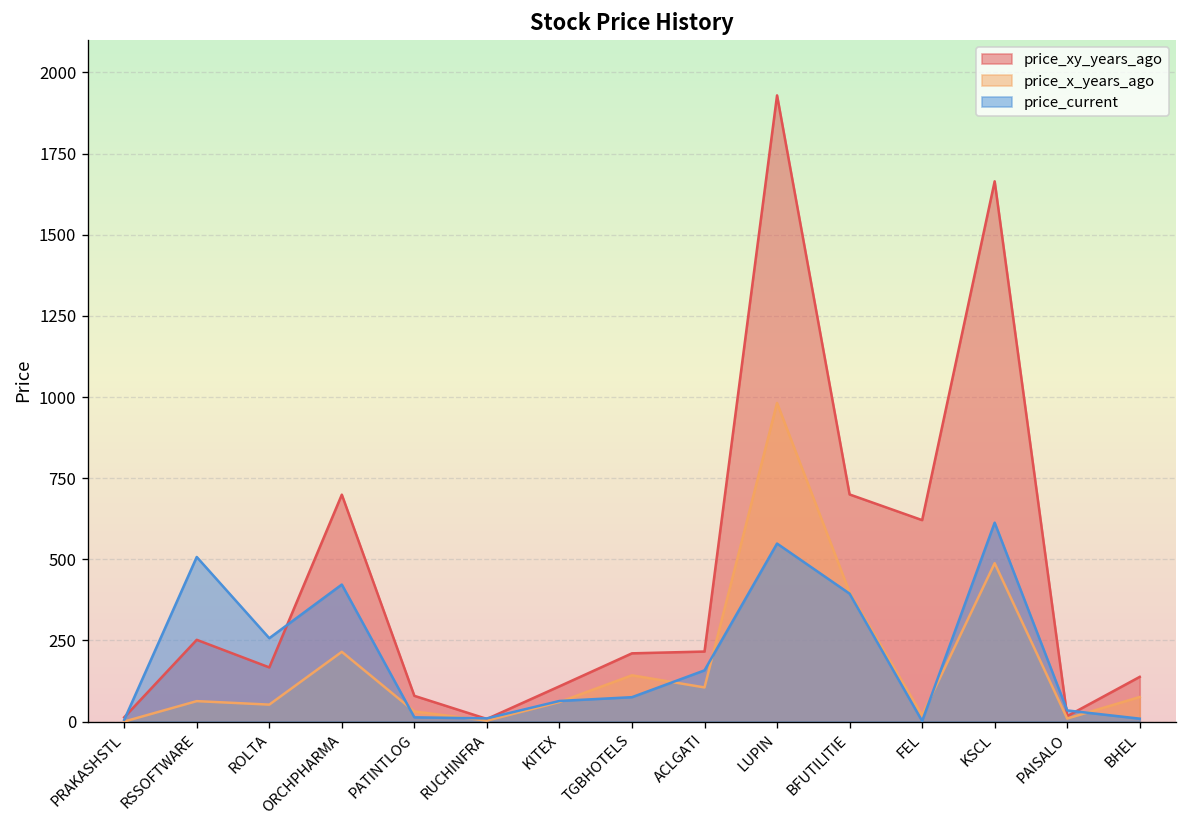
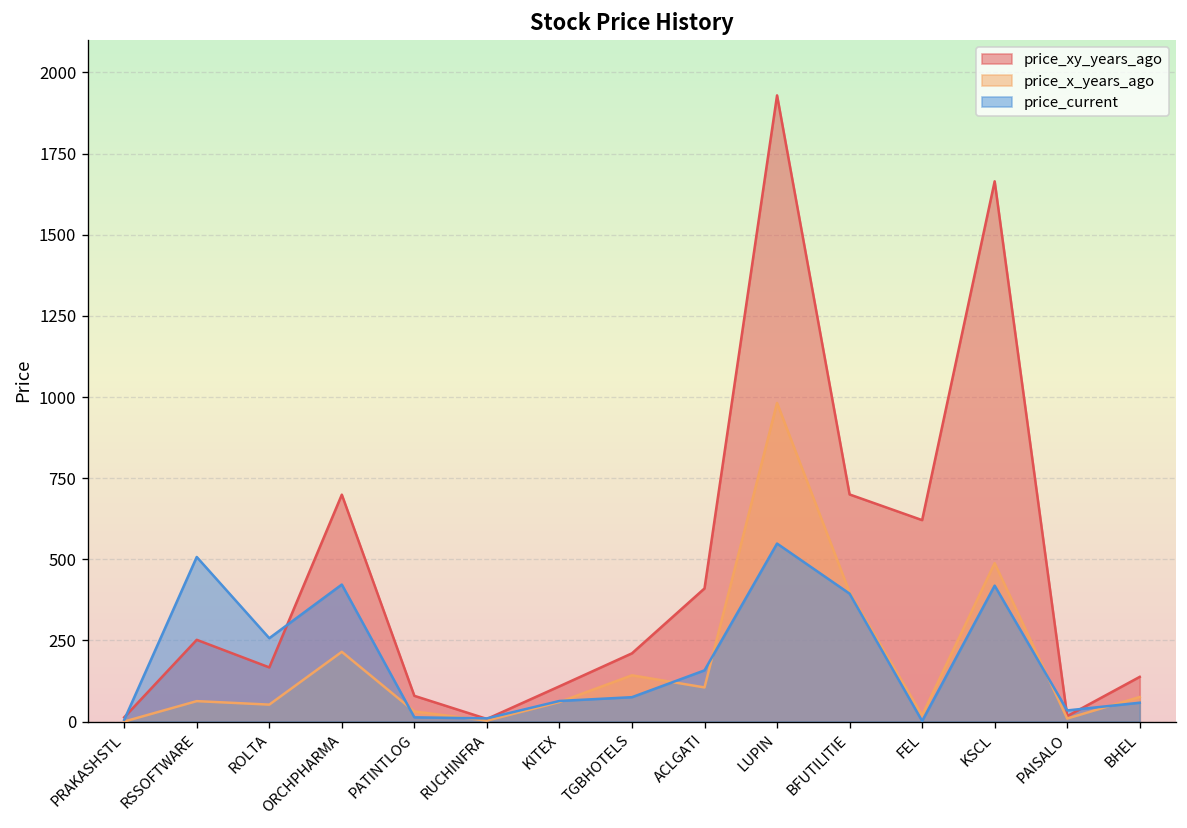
  {
    "price_xy_years_ago": {
      "RSSOFTWARE": 250,
      "ROLTA": 170,
      "ORCHPHARMA": 700,
      "PATINTLOG": 80,
      "KITEX": 110,
      "TGBHOTELS": 210,
-     "ACLGATI": 220,
+     "ACLGATI": 410,
      "LUPIN": 1930,
      "BFUTILITIE": 700,
      "FEL": 620,
      "KSCL": 1660,
      "BHEL": 140
    },
    "price_x_years_ago": {
      "RSSOFTWARE": 60,
      "ROLTA": 50,
      "ORCHPHARMA": 220,
      "PATINTLOG": 30,
      "TGBHOTELS": 140,
      "ACLGATI": 110,
      "LUPIN": 980,
      "FEL": 20,
      "KSCL": 490,
      "BHEL": 80
    },
    "price_current": {
      "RSSOFTWARE": 510,
      "ROLTA": 260,
      "ORCHPHARMA": 420,
      "PATINTLOG": 10,
      "TGBHOTELS": 80,
      "ACLGATI": 160,
      "LUPIN": 550,
      "FEL": 0,
-     "KSCL": 610,
+     "KSCL": 420,
      "PAISALO": 30,
-     "BHEL": 10
+     "BHEL": 60
    }
  }
